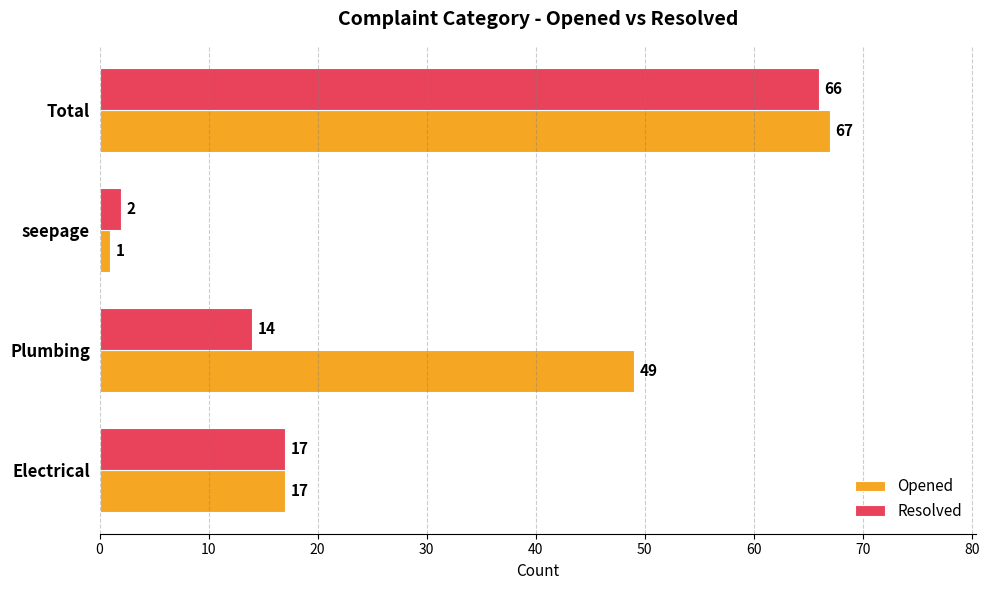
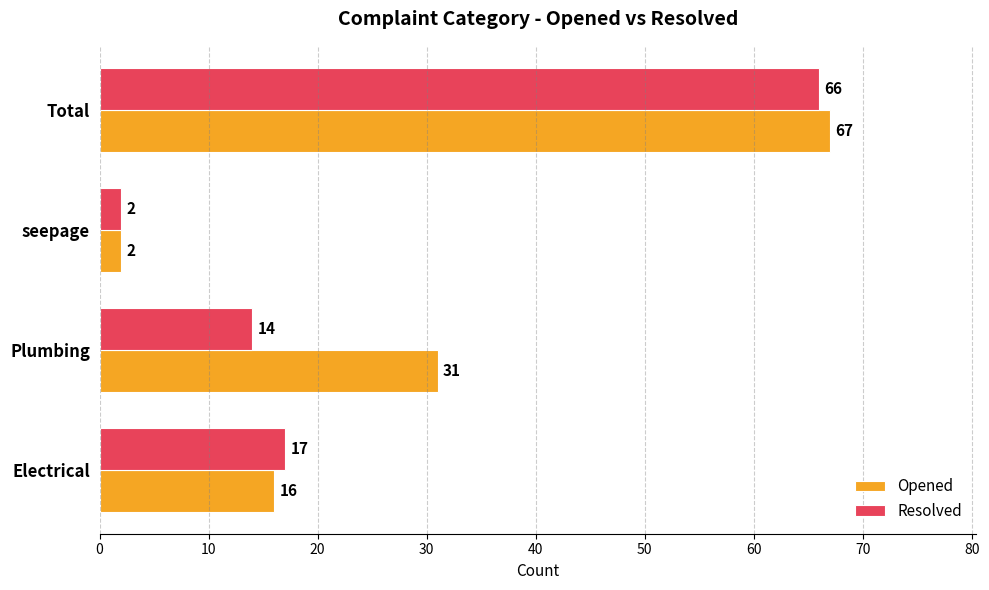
  {
    "Opened": {
      "Total": 67,
-     "seepage": 1,
-     "Plumbing": 49,
-     "Electrical": 17
+     "seepage": 2,
+     "Plumbing": 31,
+     "Electrical": 16
    },
    "Resolved": {
      "Total": 66,
      "seepage": 2,
      "Plumbing": 14,
      "Electrical": 17
    }
  }
